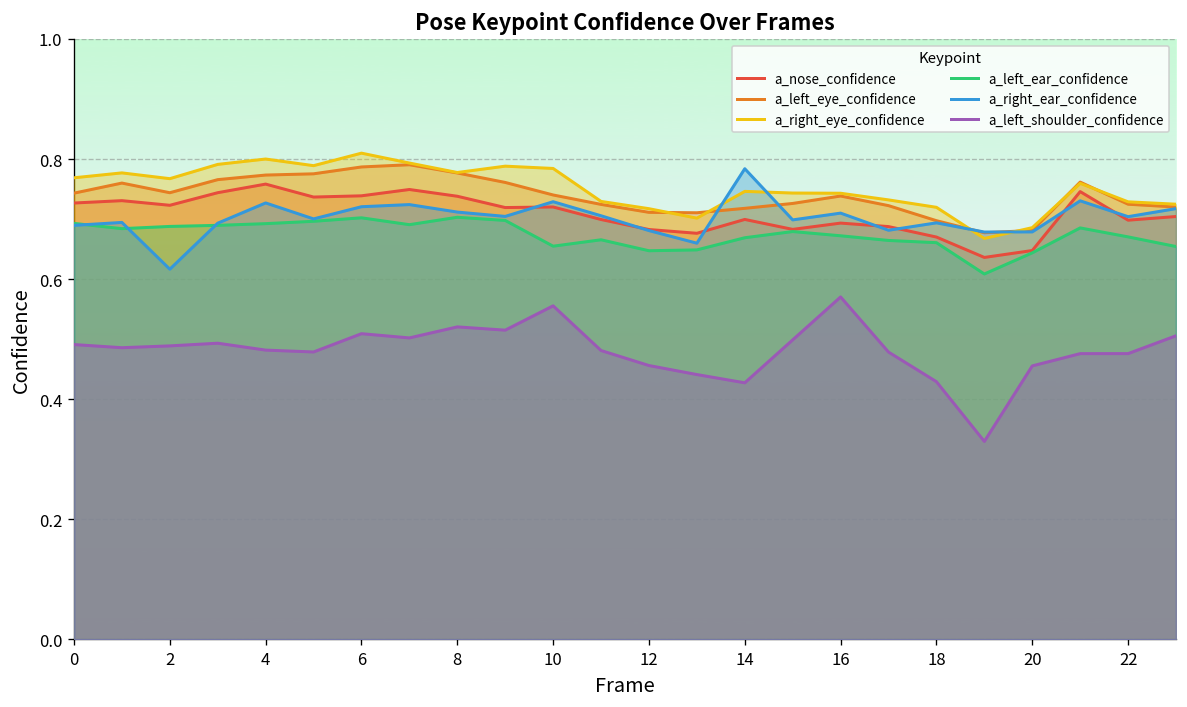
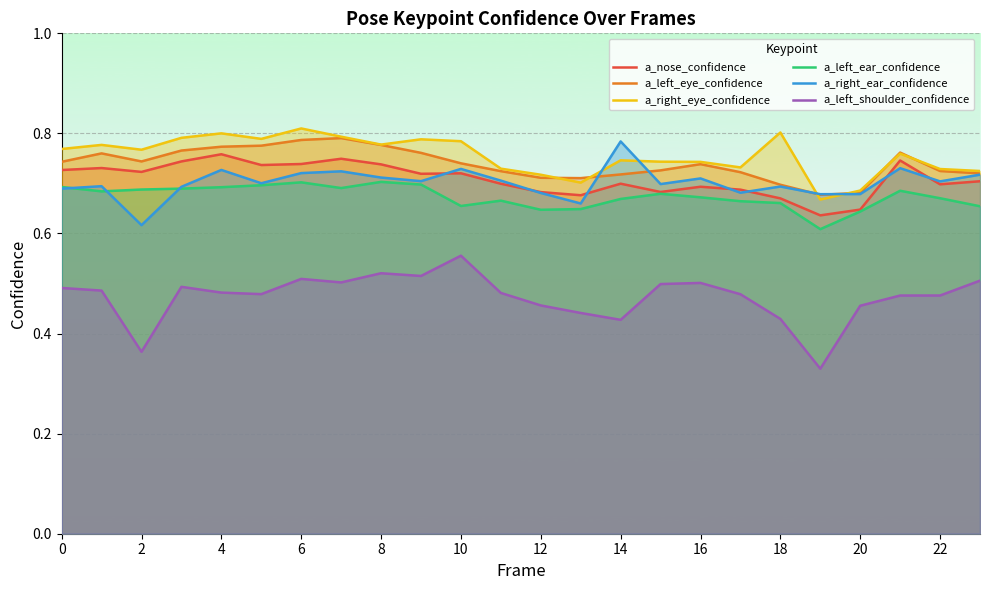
  {
    "a_right_eye_confidence": {
      "0": 0.77,
      "2": 0.77,
      "4": 0.80,
      "6": 0.81,
      "10": 0.78,
      "12": 0.72,
      "14": 0.75,
-     "18": 0.72
+     "18": 0.80
    },
    "a_left_ear_confidence": {
      "2": 0.69,
      "4": 0.69,
      "6": 0.70,
      "8": 0.70,
      "10": 0.65,
      "12": 0.65,
      "14": 0.67,
      "16": 0.67,
      "18": 0.66,
      "22": 0.67
    },
    "a_right_ear_confidence": {
      "2": 0.62,
      "4": 0.73,
      "6": 0.72,
      "8": 0.71,
      "10": 0.73,
      "14": 0.78,
      "16": 0.71,
      "22": 0.70
    },
    "a_left_shoulder_confidence": {
      "0": 0.49,
-     "2": 0.49,
+     "2": 0.36,
      "4": 0.48,
      "6": 0.51,
      "8": 0.52,
      "10": 0.56,
      "12": 0.46,
      "14": 0.43,
-     "16": 0.57,
+     "16": 0.50,
      "18": 0.43,
      "20": 0.46,
      "22": 0.48
    }
  }
